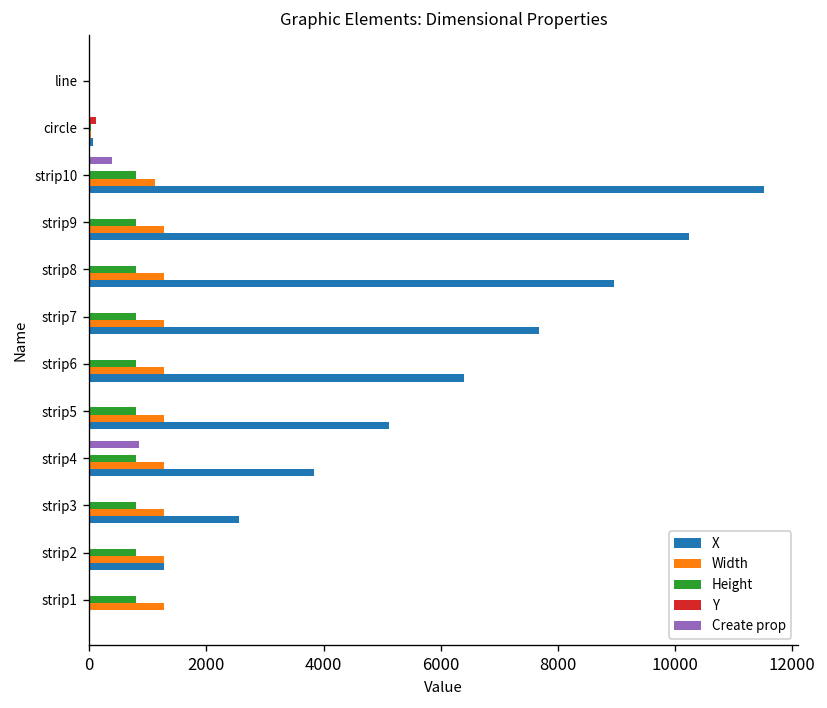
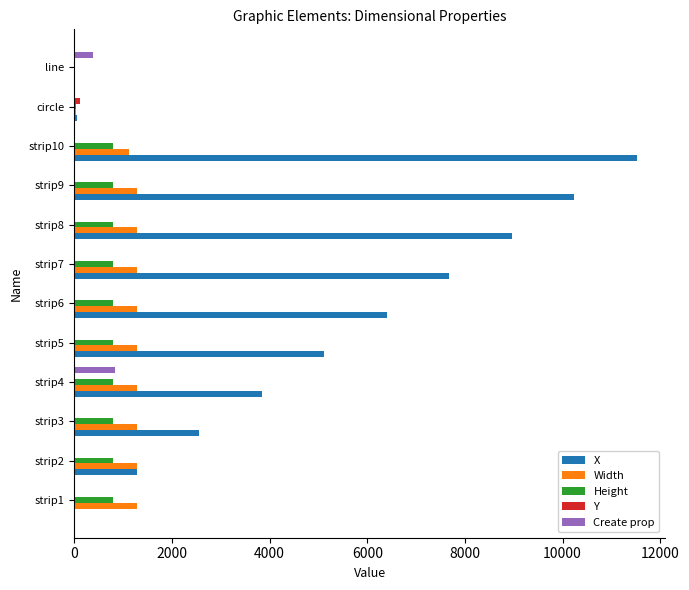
  {
    "X": {
      "line": 0,
      "circle": 100,
      "strip10": 11500,
      "strip9": 10200,
      "strip8": 9000,
      "strip7": 7700,
      "strip6": 6400,
      "strip5": 5100,
      "strip4": 3800,
      "strip3": 2600,
      "strip2": 1300,
      "strip1": 0
    },
    "Width": {
      "strip10": 1100,
      "strip9": 1300,
      "strip8": 1300,
      "strip7": 1300,
      "strip6": 1300,
      "strip5": 1300,
      "strip4": 1300,
      "strip3": 1300,
      "strip2": 1300,
      "strip1": 1300
    },
    "Height": {
      "strip10": 800,
      "strip9": 800,
      "strip8": 800,
      "strip7": 800,
      "strip6": 800,
      "strip5": 800,
      "strip4": 800,
      "strip3": 800,
      "strip2": 800,
      "strip1": 800
    },
    "Y": {
      "line": 0,
      "circle": 100,
      "strip10": 0,
      "strip9": 0,
      "strip8": 0,
      "strip7": 0,
      "strip6": 0,
      "strip5": 0,
      "strip4": 0,
      "strip3": 0,
      "strip2": 0,
      "strip1": 0
    },
    "Create prop": {
-     "line": 0,
-     "strip10": 400,
+     "line": 400,
+     "strip10": 0,
      "strip4": 800
    }
  }
